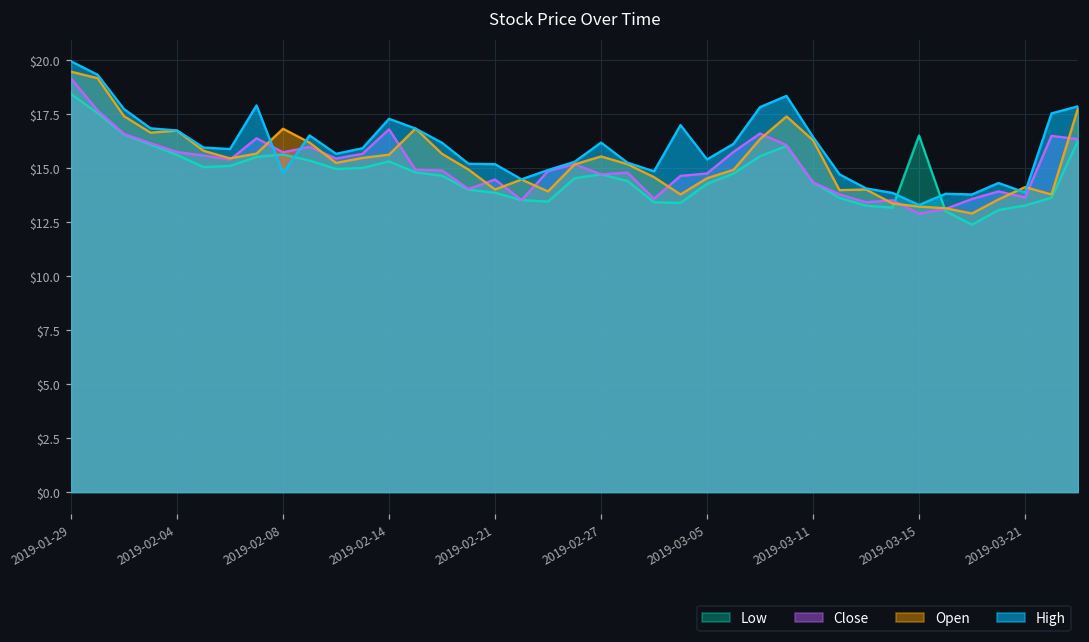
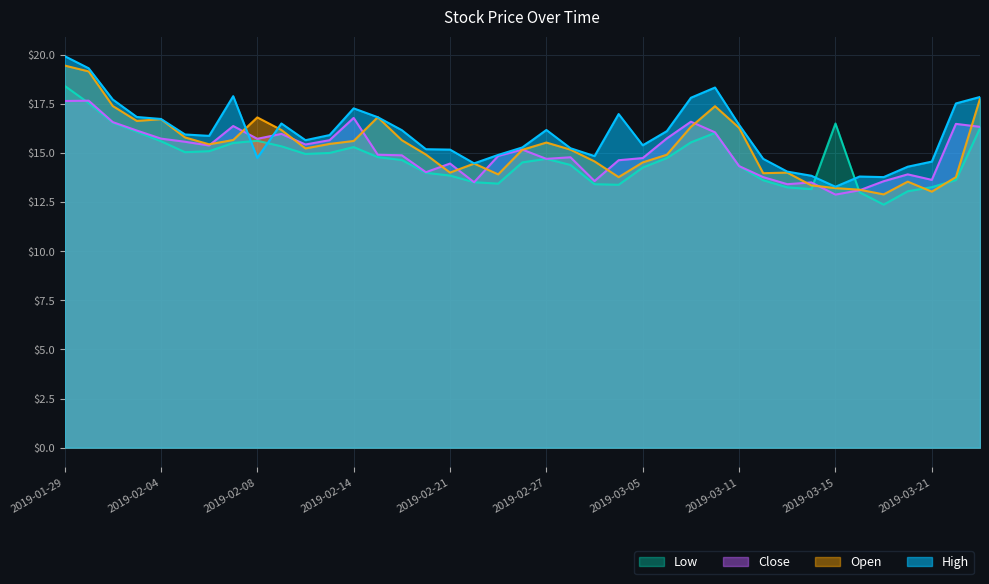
  {
    "Low": {
      "2019-01-29": "$18.4",
      "2019-02-14": "$15.3",
      "2019-02-21": "$13.9",
      "2019-03-05": "$14.3",
      "2019-03-15": "$16.5",
      "2019-03-21": "$13.3"
    },
    "Close": {
-     "2019-01-29": "$19.1",
+     "2019-01-29": "$17.6",
      "2019-02-14": "$16.8",
      "2019-02-21": "$14.5",
      "2019-03-05": "$14.7",
      "2019-03-15": "$12.9",
      "2019-03-21": "$13.6"
    },
    "Open": {
      "2019-01-29": "$19.5",
      "2019-02-08": "$16.8",
      "2019-02-14": "$15.6",
      "2019-02-21": "$14.0",
      "2019-02-27": "$15.5",
      "2019-03-05": "$14.5",
      "2019-03-11": "$16.3",
-     "2019-03-21": "$14.1"
+     "2019-03-21": "$13.0"
    },
    "High": {
      "2019-01-29": "$19.9",
      "2019-02-08": "$14.8",
      "2019-02-14": "$17.3",
      "2019-02-21": "$15.2",
      "2019-02-27": "$16.2",
      "2019-03-05": "$15.4",
      "2019-03-11": "$16.4",
-     "2019-03-21": "$13.9"
+     "2019-03-21": "$14.6"
    }
  }
